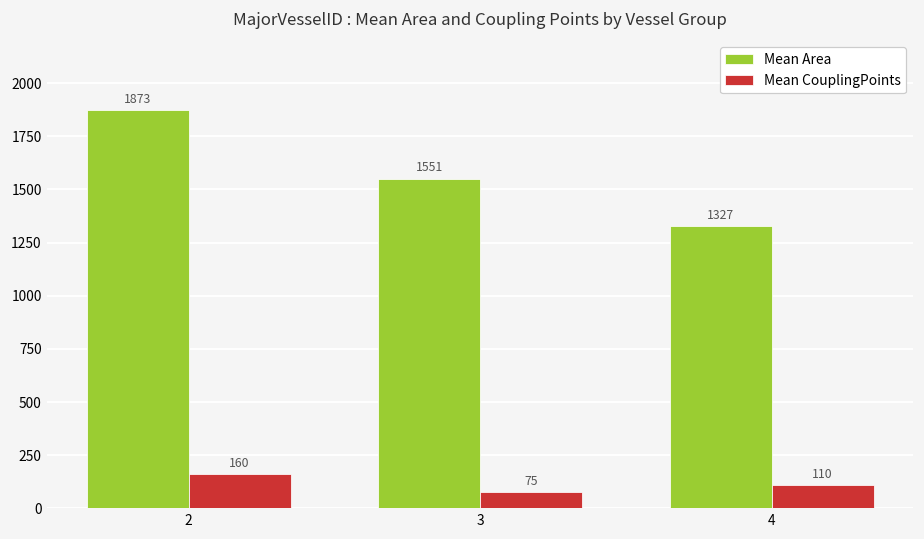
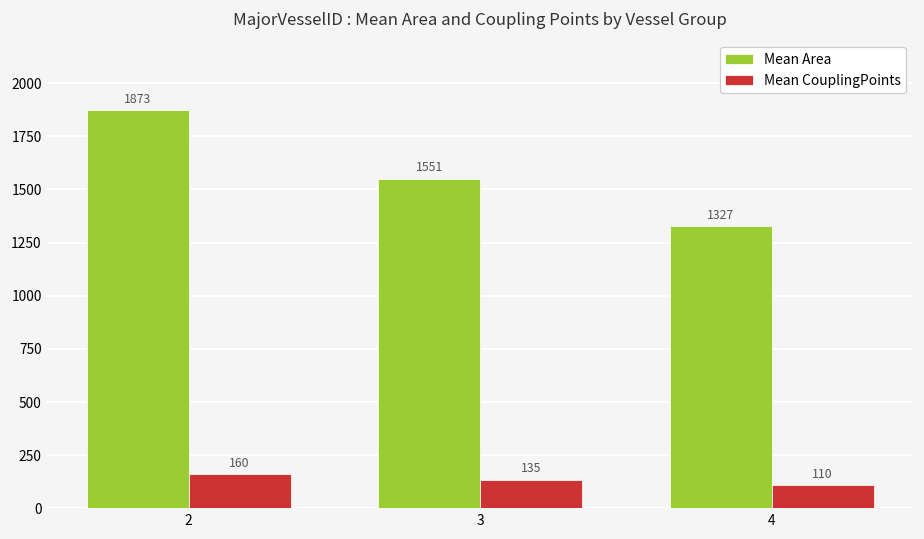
  {
    "Mean Area": {
      "2": 1873,
      "3": 1551,
      "4": 1327
    },
    "Mean CouplingPoints": {
      "2": 160,
-     "3": 75,
+     "3": 135,
      "4": 110
    }
  }
